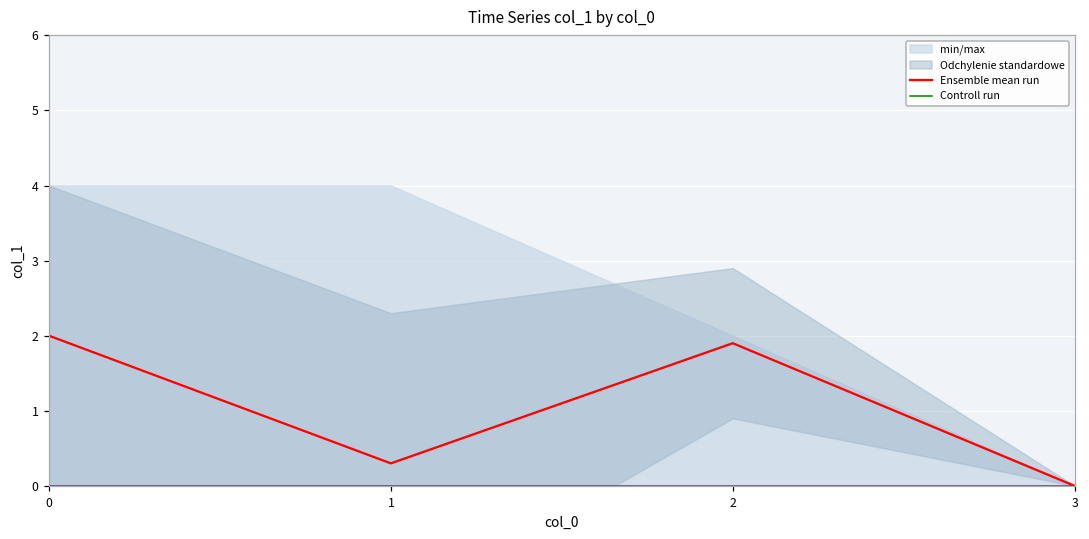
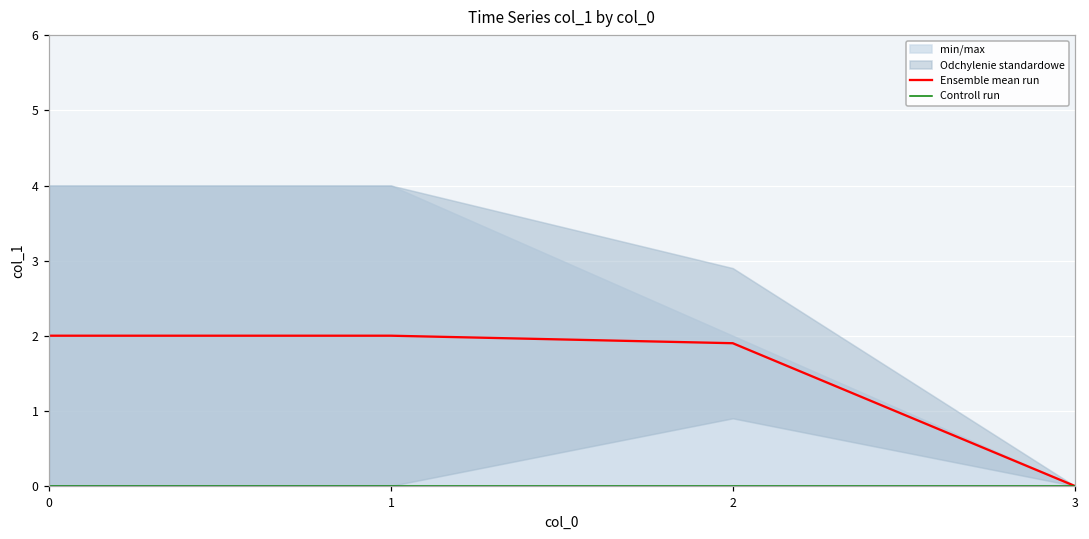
  {
    "Ensemble mean run": {
      "0": 2.0,
-     "1": 0.3,
+     "1": 2.0,
      "2": 1.9
    },
    "Controll run": {
      "0": 0.0,
      "1": 0.0,
      "2": 0.0
    }
  }
